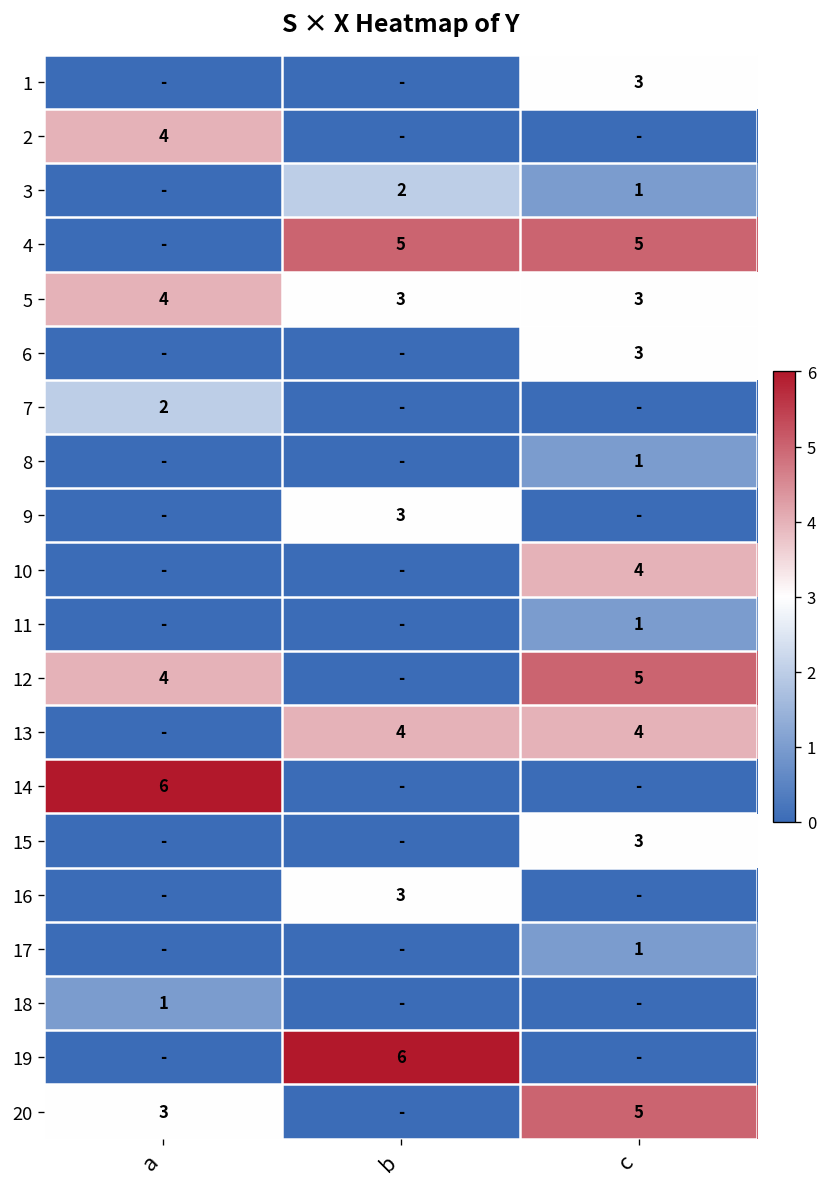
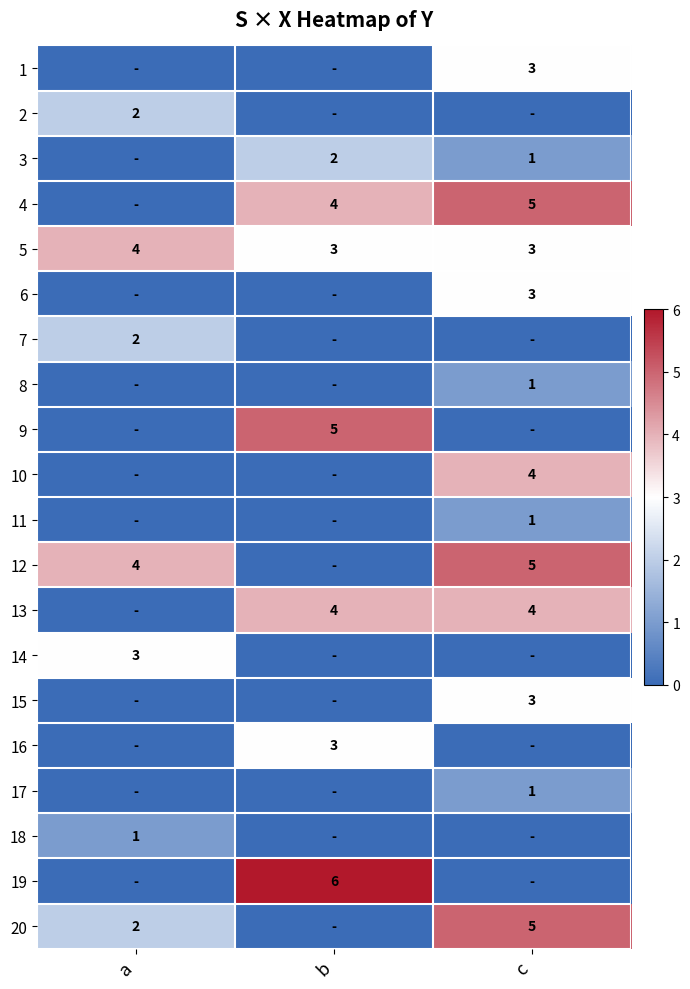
  {
    "1": {
      "c": 3
    },
    "2": {
-     "a": 4
+     "a": 2
    },
    "3": {
      "b": 2,
      "c": 1
    },
    "4": {
-     "b": 5,
+     "b": 4,
      "c": 5
    },
    "5": {
      "a": 4,
      "b": 3,
      "c": 3
    },
    "6": {
      "c": 3
    },
    "7": {
      "a": 2
    },
    "8": {
      "c": 1
    },
    "9": {
-     "b": 3
+     "b": 5
    },
    "10": {
      "c": 4
    },
    "11": {
      "c": 1
    },
    "12": {
      "a": 4,
      "c": 5
    },
    "13": {
      "b": 4,
      "c": 4
    },
    "14": {
-     "a": 6
+     "a": 3
    },
    "15": {
      "c": 3
    },
    "16": {
      "b": 3
    },
    "17": {
      "c": 1
    },
    "18": {
      "a": 1
    },
    "19": {
      "b": 6
    },
    "20": {
-     "a": 3,
+     "a": 2,
      "c": 5
    }
  }
